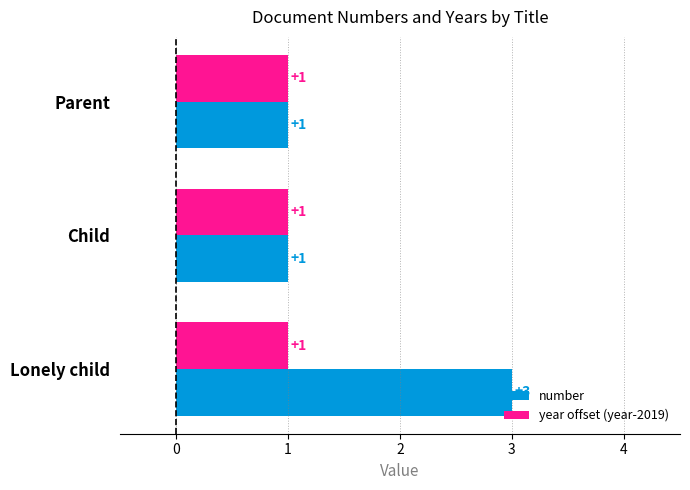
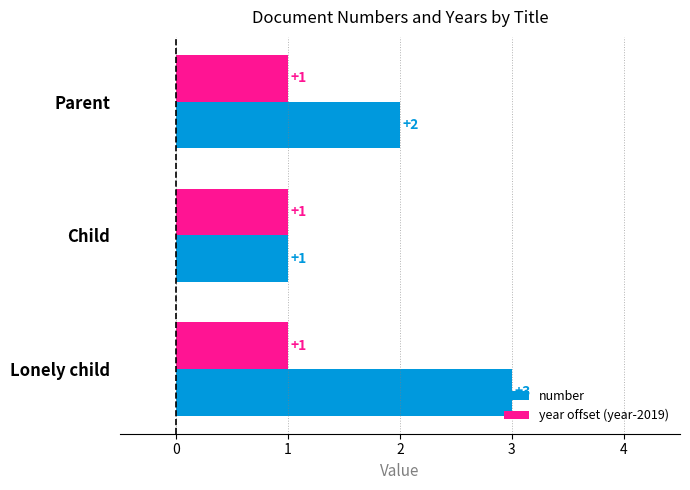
  {
    "number": {
-     "Parent": "+1",
+     "Parent": "+2",
      "Child": "+1"
    },
    "year offset (year-2019)": {
      "Parent": "+1",
      "Child": "+1",
      "Lonely child": "+1"
    }
  }
